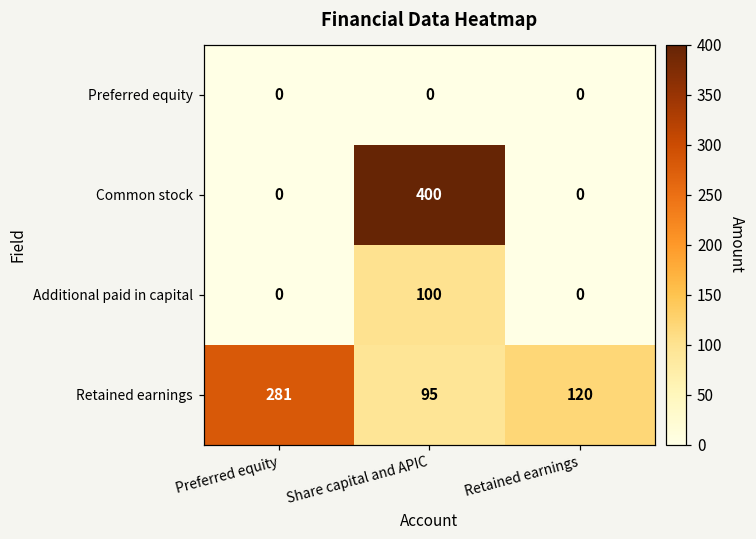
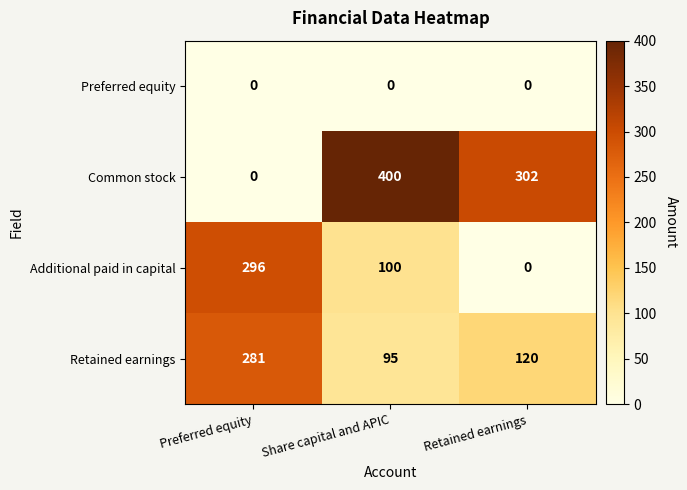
  {
    "Preferred equity": {
      "Preferred equity": 0,
      "Share capital and APIC": 0,
      "Retained earnings": 0
    },
    "Common stock": {
      "Preferred equity": 0,
      "Share capital and APIC": 400,
-     "Retained earnings": 0
+     "Retained earnings": 302
    },
    "Additional paid in capital": {
-     "Preferred equity": 0,
+     "Preferred equity": 296,
      "Share capital and APIC": 100,
      "Retained earnings": 0
    },
    "Retained earnings": {
      "Preferred equity": 281,
      "Share capital and APIC": 95,
      "Retained earnings": 120
    }
  }
